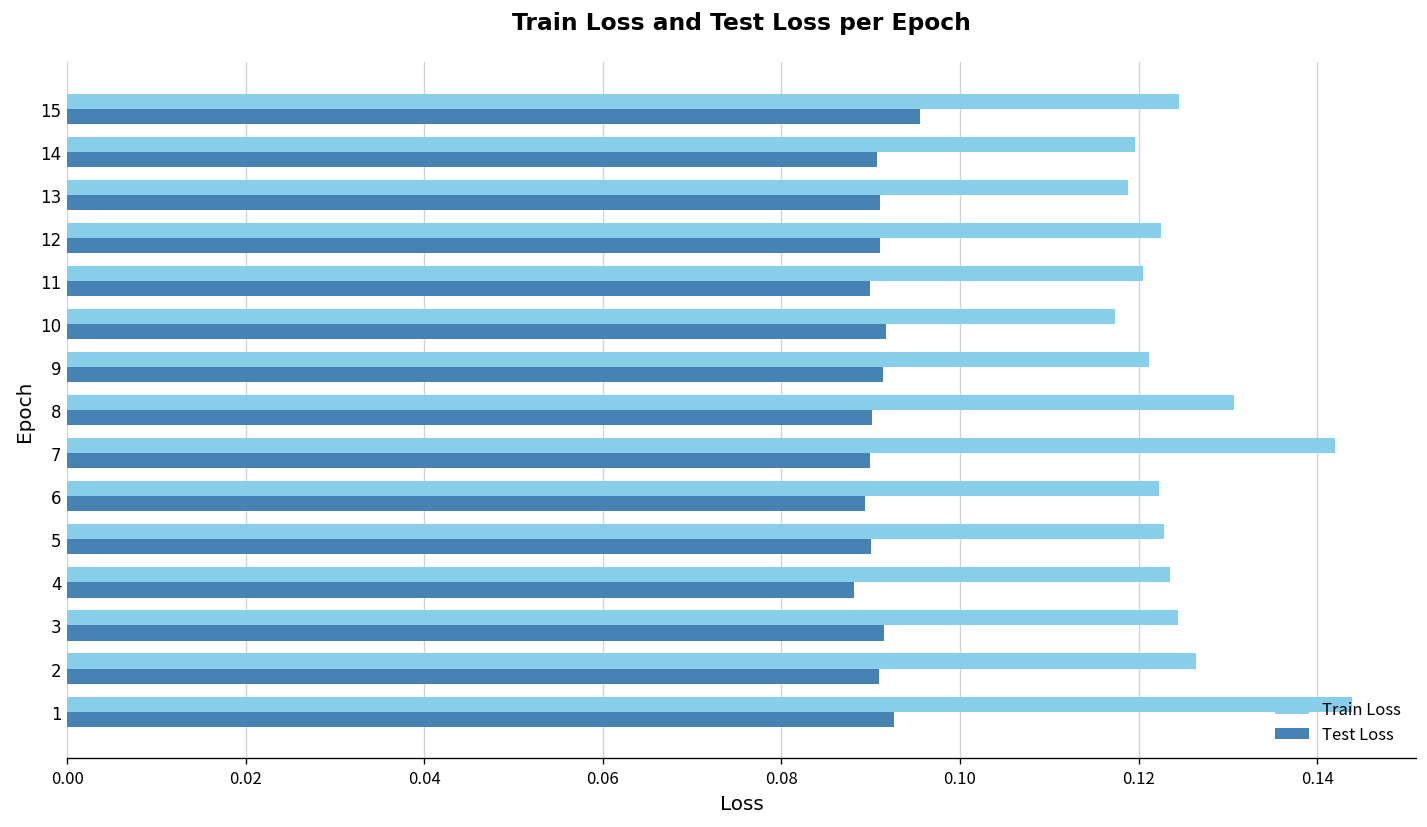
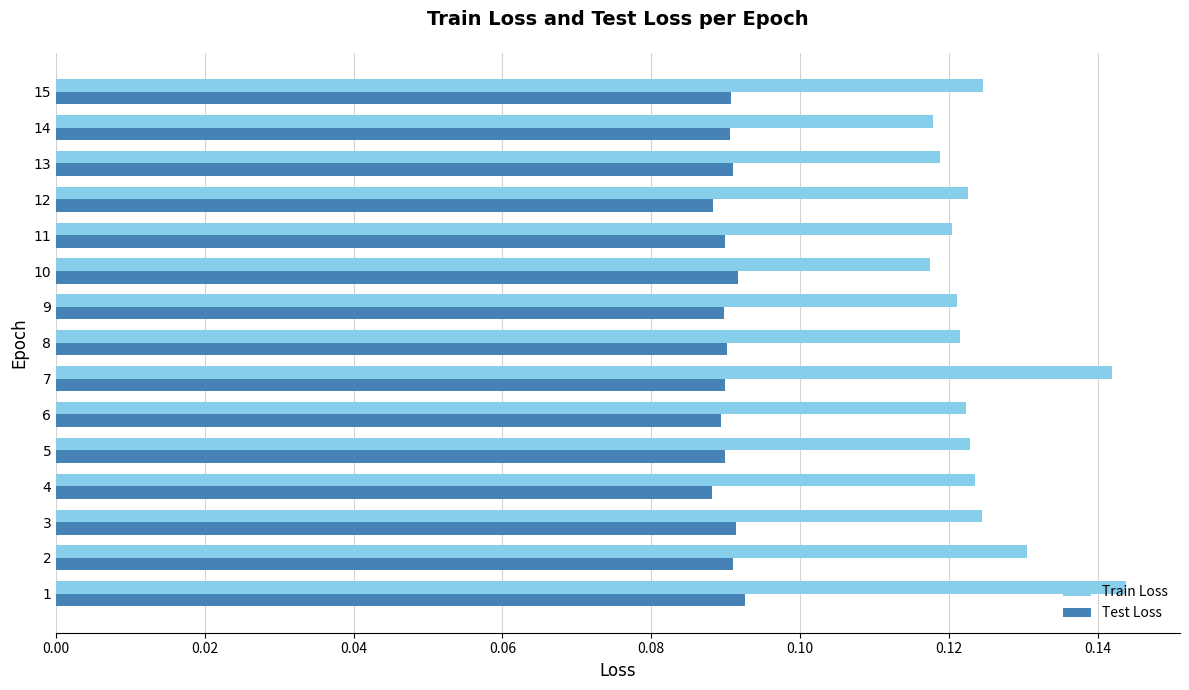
  {
    "Train Loss": {
      "15": 0.125,
-     "14": 0.120,
+     "14": 0.118,
      "13": 0.119,
      "12": 0.123,
      "11": 0.120,
      "10": 0.117,
      "9": 0.121,
-     "8": 0.131,
+     "8": 0.122,
      "7": 0.142,
      "6": 0.122,
      "5": 0.123,
      "4": 0.124,
      "3": 0.124,
-     "2": 0.126,
+     "2": 0.131,
      "1": 0.144
    },
    "Test Loss": {
-     "15": 0.095,
+     "15": 0.091,
      "14": 0.091,
      "13": 0.091,
-     "12": 0.091,
+     "12": 0.088,
      "11": 0.090,
      "10": 0.092,
-     "9": 0.091,
+     "9": 0.090,
      "8": 0.090,
      "7": 0.090,
      "6": 0.089,
      "5": 0.090,
      "4": 0.088,
      "3": 0.091,
      "2": 0.091,
      "1": 0.093
    }
  }
